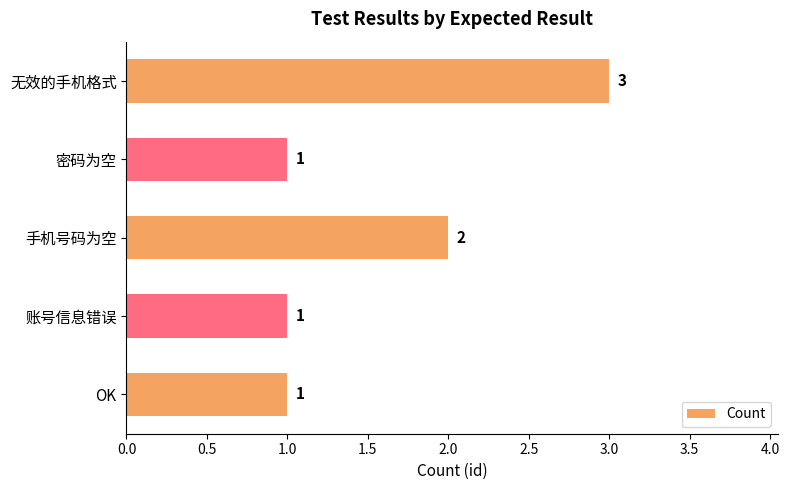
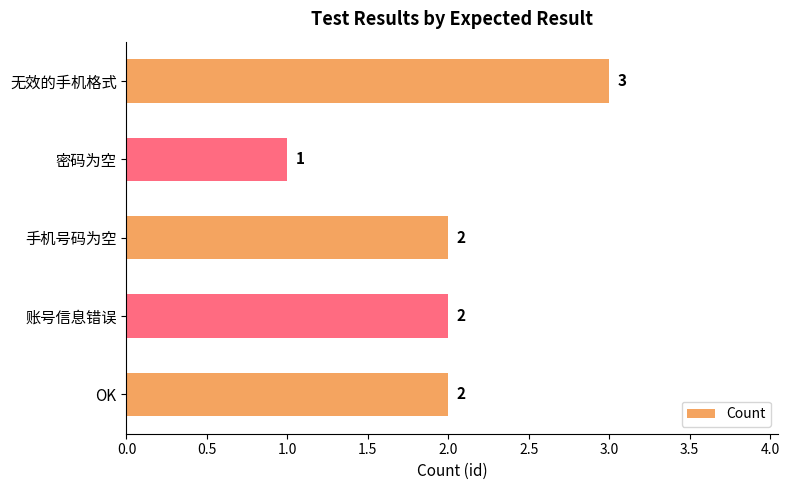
  {
    "无效的手机格式": 3,
    "密码为空": 1,
    "手机号码为空": 2,
-   "账号信息错误": 1,
-   "OK": 1
+   "账号信息错误": 2,
+   "OK": 2
  }
